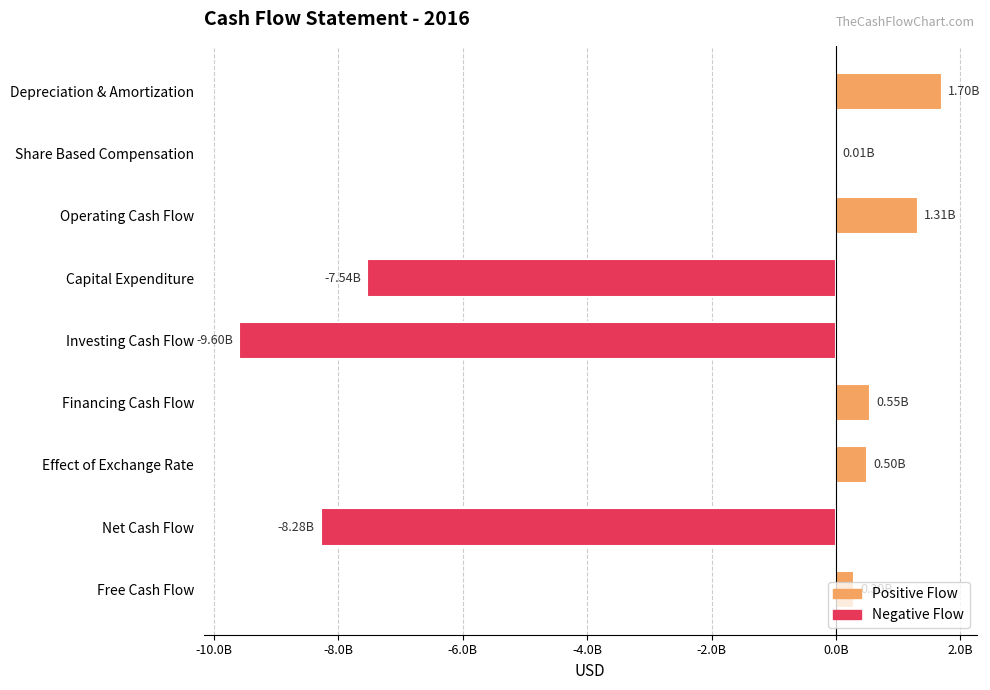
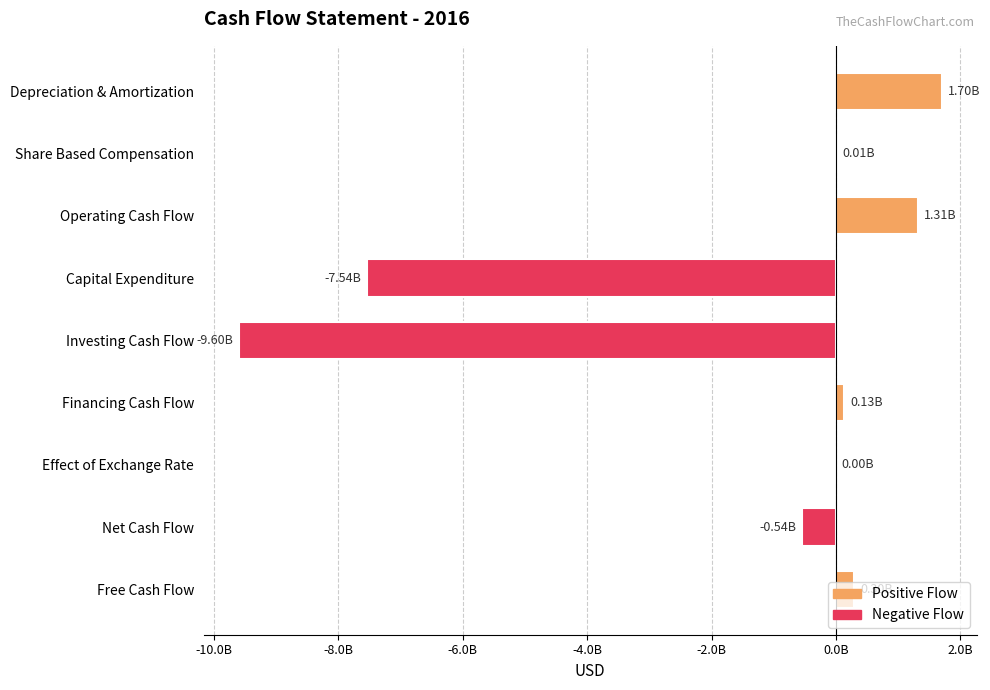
  {
    "Depreciation & Amortization": "1.70B",
    "Share Based Compensation": "0.01B",
    "Operating Cash Flow": "1.31B",
    "Capital Expenditure": "-7.54B",
    "Investing Cash Flow": "-9.60B",
-   "Financing Cash Flow": "0.55B",
-   "Effect of Exchange Rate": "0.50B",
-   "Net Cash Flow": "-8.28B"
+   "Financing Cash Flow": "0.13B",
+   "Effect of Exchange Rate": "0.00B",
+   "Net Cash Flow": "-0.54B"
  }
